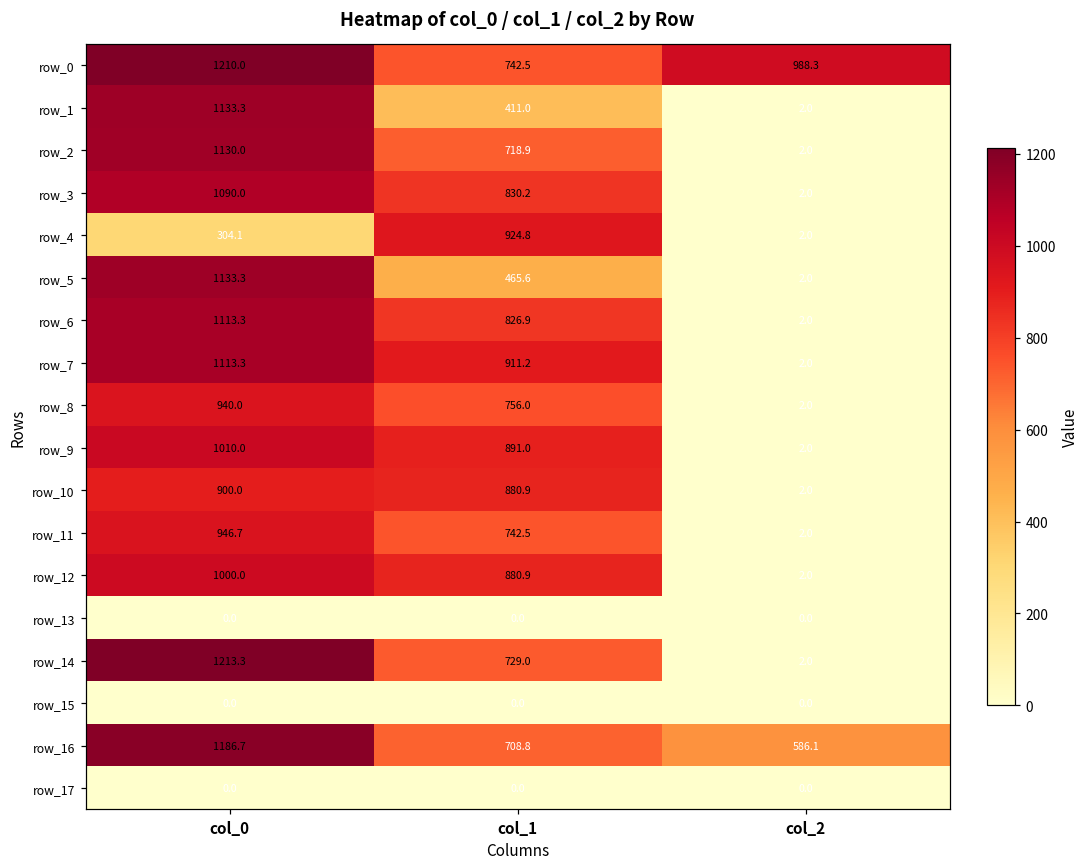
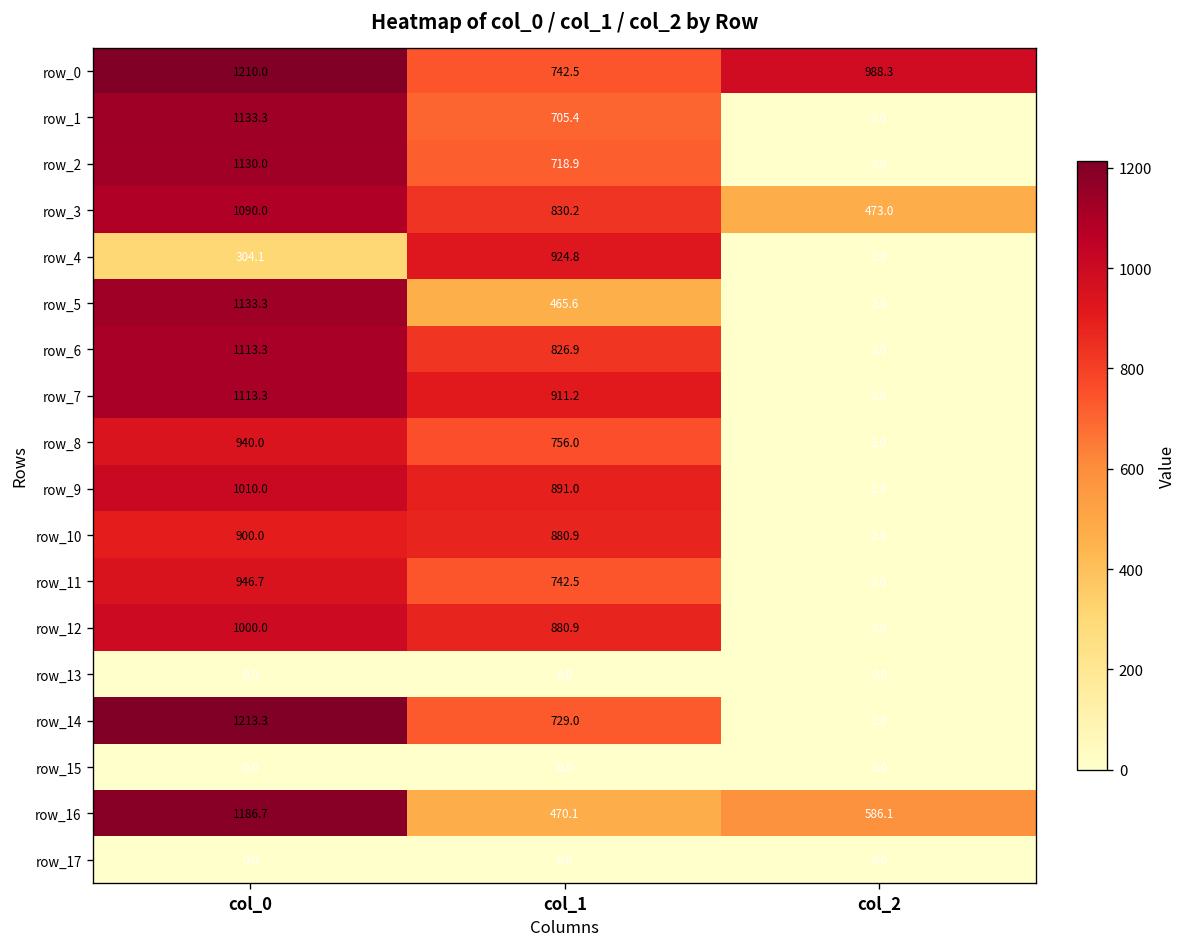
  {
    "row_0": {
      "col_0": 1210.0,
      "col_1": 742.5,
      "col_2": 988.3
    },
    "row_1": {
      "col_0": 1133.3,
-     "col_1": 411.0,
+     "col_1": 705.4,
      "col_2": 2.0
    },
    "row_2": {
      "col_0": 1130.0,
      "col_1": 718.9,
      "col_2": 2.0
    },
    "row_3": {
      "col_0": 1090.0,
      "col_1": 830.2,
-     "col_2": 2.0
+     "col_2": 473.0
    },
    "row_4": {
      "col_0": 304.1,
      "col_1": 924.8,
      "col_2": 2.0
    },
    "row_5": {
      "col_0": 1133.3,
      "col_1": 465.6,
      "col_2": 2.0
    },
    "row_6": {
      "col_0": 1113.3,
      "col_1": 826.9,
      "col_2": 2.0
    },
    "row_7": {
      "col_0": 1113.3,
      "col_1": 911.2,
      "col_2": 2.0
    },
    "row_8": {
      "col_0": 940.0,
      "col_1": 756.0,
      "col_2": 2.0
    },
    "row_9": {
      "col_0": 1010.0,
      "col_1": 891.0,
      "col_2": 2.0
    },
    "row_10": {
      "col_0": 900.0,
      "col_1": 880.9,
      "col_2": 2.0
    },
    "row_11": {
      "col_0": 946.7,
      "col_1": 742.5,
      "col_2": 2.0
    },
    "row_12": {
      "col_0": 1000.0,
      "col_1": 880.9,
      "col_2": 2.0
    },
    "row_13": {
      "col_0": 0.0,
      "col_1": 0.0,
      "col_2": 0.0
    },
    "row_14": {
      "col_0": 1213.3,
      "col_1": 729.0,
      "col_2": 2.0
    },
    "row_15": {
      "col_0": 0.0,
      "col_1": 0.0,
      "col_2": 0.0
    },
    "row_16": {
      "col_0": 1186.7,
-     "col_1": 708.8,
+     "col_1": 470.1,
      "col_2": 586.1
    },
    "row_17": {
      "col_0": 0.0,
      "col_1": 0.0,
      "col_2": 0.0
    }
  }
